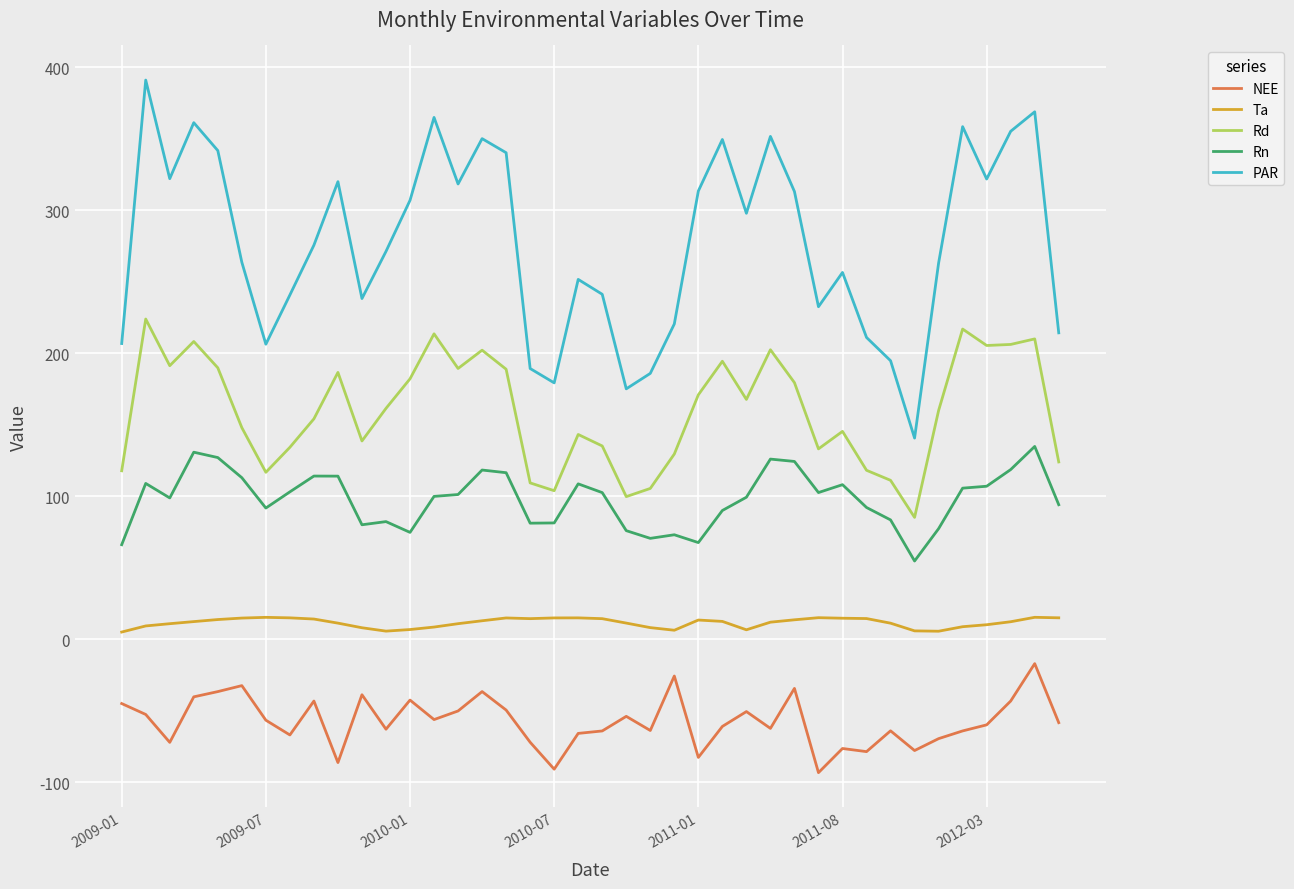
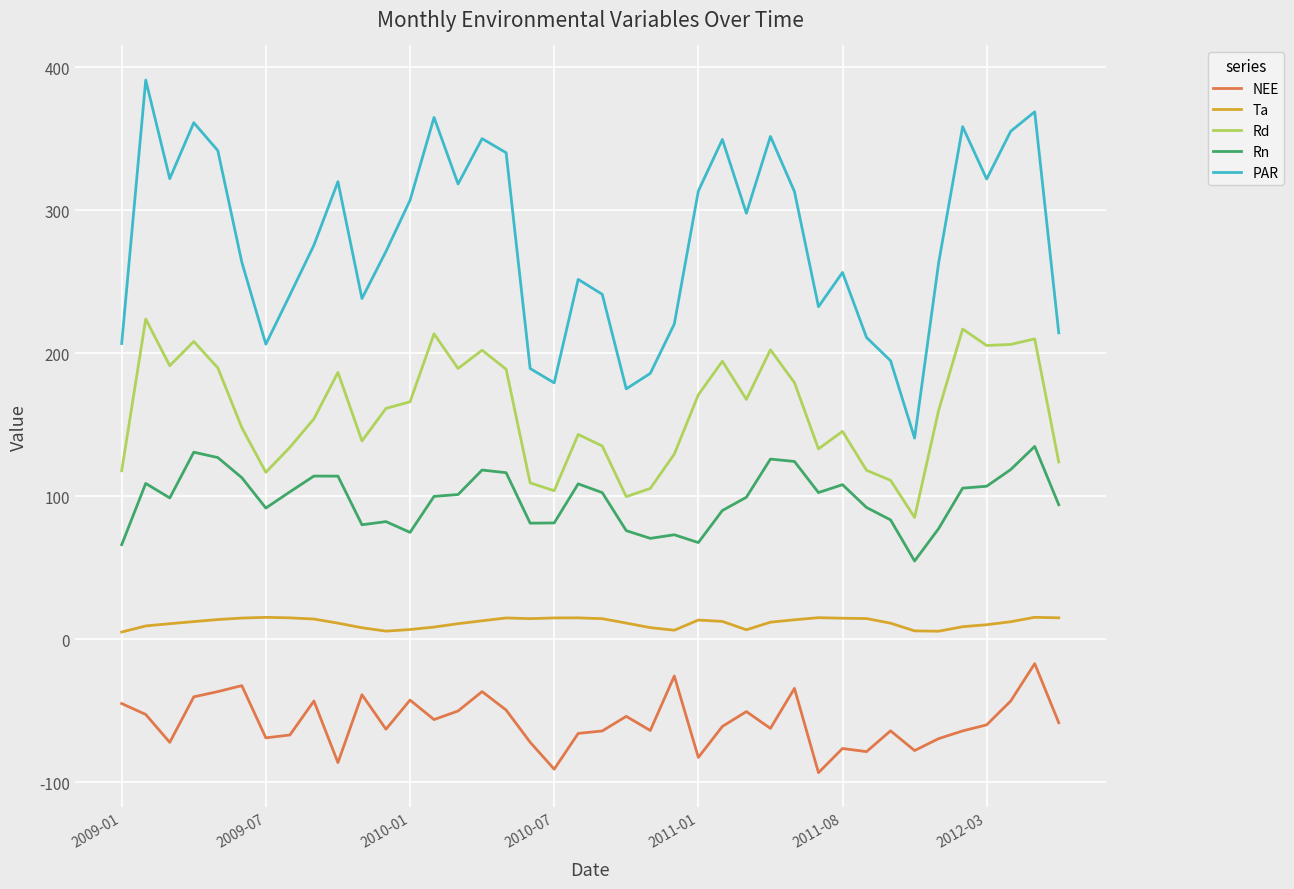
  {
    "NEE": {
      "2009-01": -45,
-     "2009-07": -57,
+     "2009-07": -69,
      "2010-01": -42,
      "2010-07": -91,
      "2011-01": -83,
      "2011-08": -76,
      "2012-03": -60
    },
    "Ta": {
      "2009-01": 5,
      "2009-07": 15,
      "2010-01": 7,
      "2010-07": 15,
      "2011-01": 14,
      "2011-08": 15,
      "2012-03": 10
    },
    "Rd": {
      "2009-01": 118,
      "2009-07": 117,
-     "2010-01": 182,
+     "2010-01": 166,
      "2010-07": 104,
      "2011-01": 171,
      "2011-08": 145,
      "2012-03": 205
    },
    "Rn": {
      "2009-01": 66,
      "2009-07": 92,
      "2010-01": 75,
      "2010-07": 81,
      "2011-01": 68,
      "2011-08": 108,
      "2012-03": 107
    },
    "PAR": {
      "2009-01": 207,
      "2009-07": 206,
      "2010-01": 307,
      "2010-07": 179,
      "2011-01": 313,
      "2011-08": 257,
      "2012-03": 322
    }
  }
